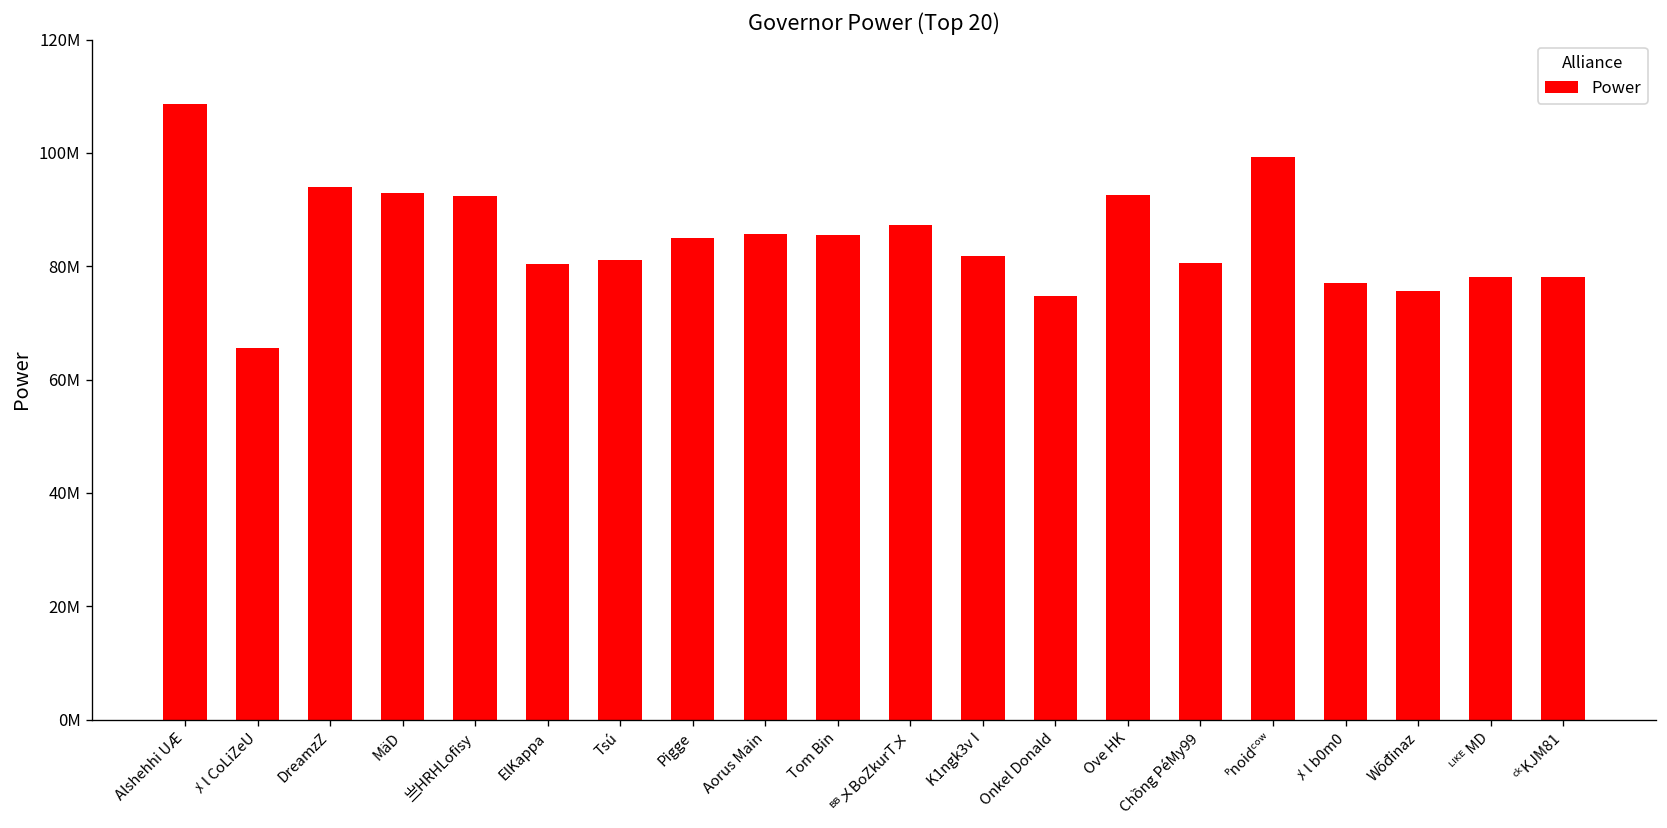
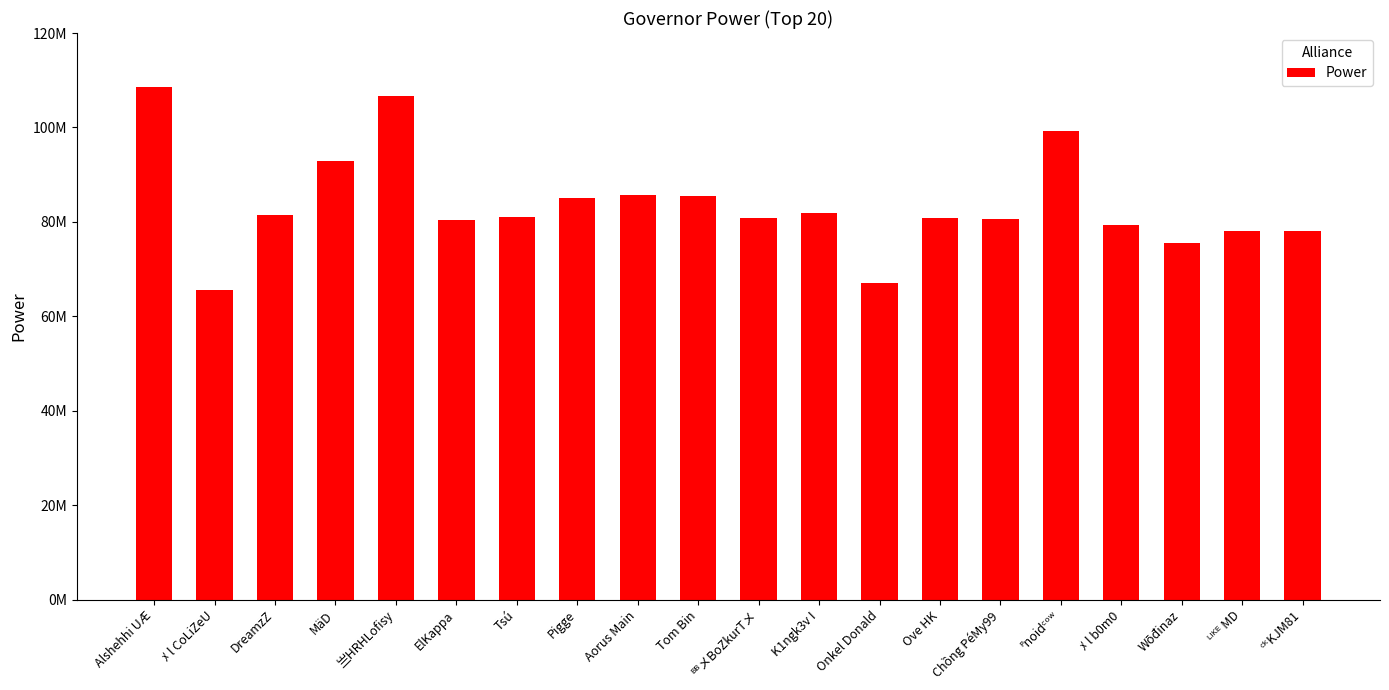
  {
    "Alshehhi UÆ": 109000000,
    "ﾒ l CoLiZeU": 66000000,
-   "DreamzZ": 94000000,
+   "DreamzZ": 81000000,
    "MäD": 93000000,
-   "亗HRHLofisy": 92000000,
+   "亗HRHLofisy": 107000000,
    "ElKappa": 80000000,
    "Tsú": 81000000,
    "Pigge": 85000000,
    "Aorus Main": 86000000,
    "Tom Bin": 86000000,
-   "ᴮᴮメBoZkurTメ": 87000000,
+   "ᴮᴮメBoZkurTメ": 81000000,
    "K1ngk3v I": 82000000,
-   "Onkel Donald": 75000000,
-   "Ove HK": 93000000,
+   "Onkel Donald": 67000000,
+   "Ove HK": 81000000,
    "Chồng PéMy99": 81000000,
    "ᴾnoidᶜᵒʷ": 99000000,
-   "ﾒ l b0m0": 77000000,
+   "ﾒ l b0m0": 79000000,
    "Wōđinaz": 76000000,
    "ᴸᴵᴷᴱ MD": 78000000,
    "ᶜᵏKJM81": 78000000
  }
